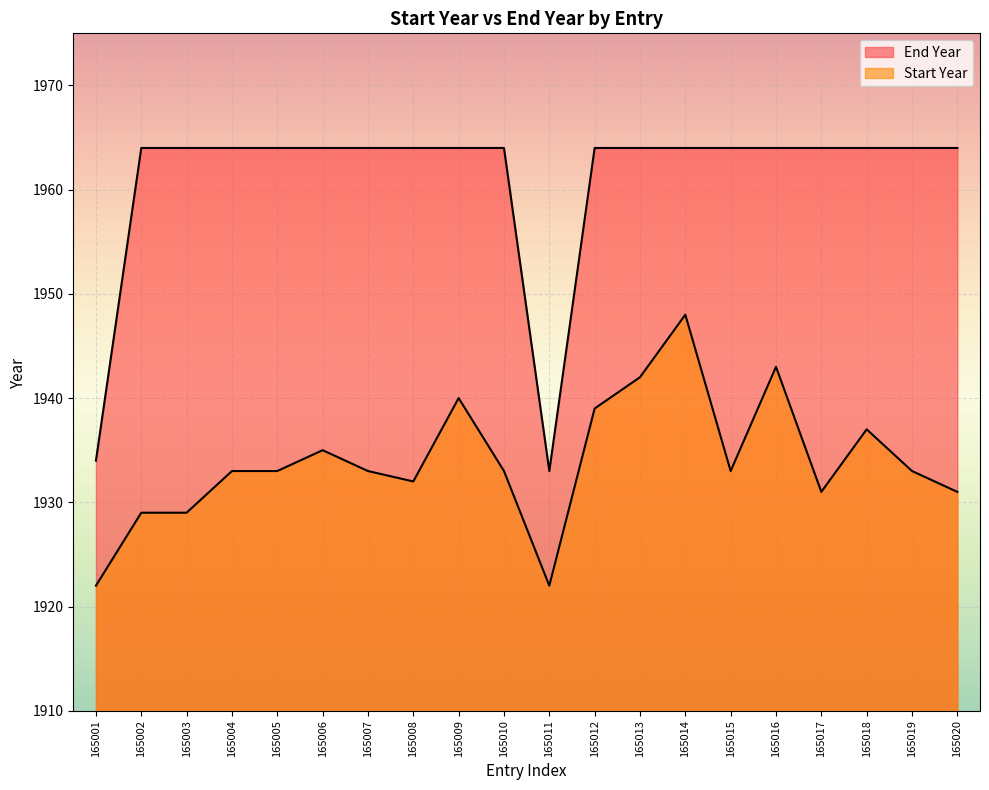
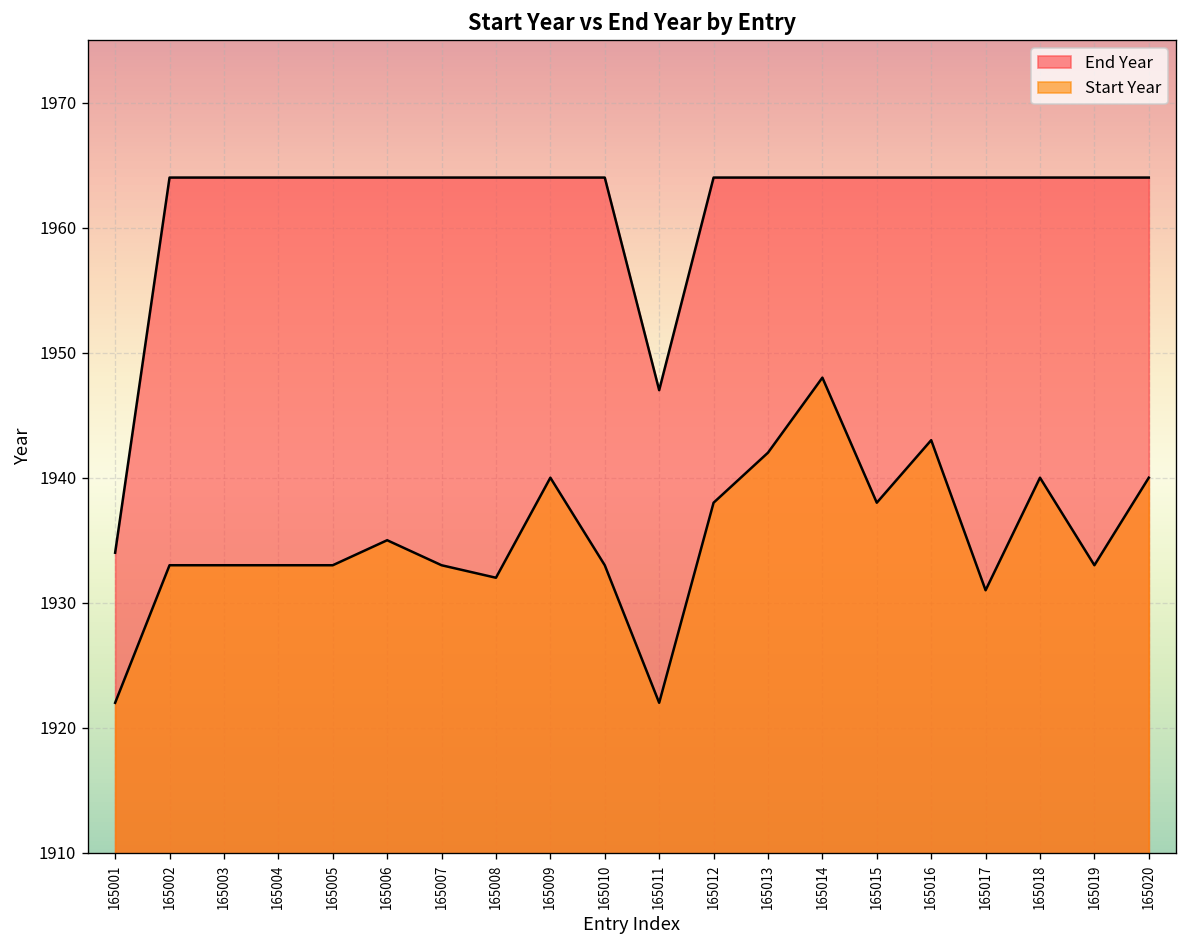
  {
    "End Year": {
      "165001": 1934,
      "165002": 1964,
      "165003": 1964,
      "165004": 1964,
      "165005": 1964,
      "165006": 1964,
      "165007": 1964,
      "165008": 1964,
      "165009": 1964,
      "165010": 1964,
-     "165011": 1933,
+     "165011": 1947,
      "165012": 1964,
      "165013": 1964,
      "165014": 1964,
      "165015": 1964,
      "165016": 1964,
      "165017": 1964,
      "165018": 1964,
      "165019": 1964,
      "165020": 1964
    },
    "Start Year": {
      "165001": 1922,
-     "165002": 1929,
-     "165003": 1929,
+     "165002": 1933,
+     "165003": 1933,
      "165004": 1933,
      "165005": 1933,
      "165006": 1935,
      "165007": 1933,
      "165008": 1932,
      "165009": 1940,
      "165010": 1933,
      "165011": 1922,
-     "165012": 1939,
+     "165012": 1938,
      "165013": 1942,
      "165014": 1948,
-     "165015": 1933,
+     "165015": 1938,
      "165016": 1943,
      "165017": 1931,
-     "165018": 1937,
+     "165018": 1940,
      "165019": 1933,
-     "165020": 1931
+     "165020": 1940
    }
  }
